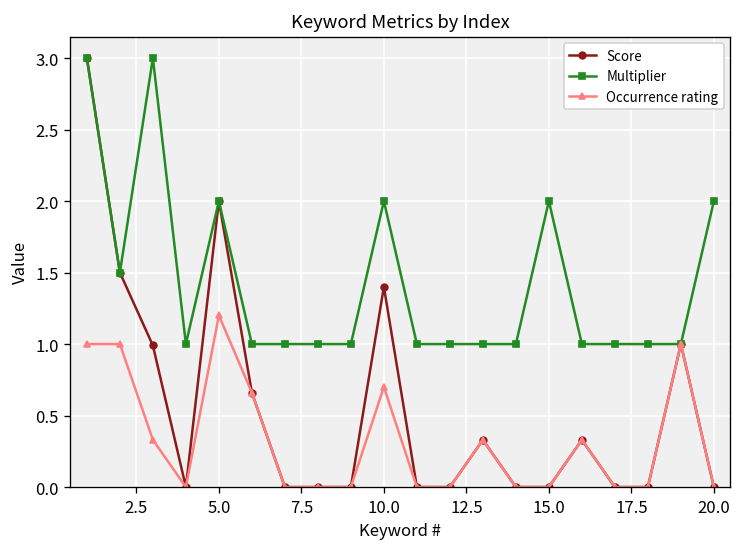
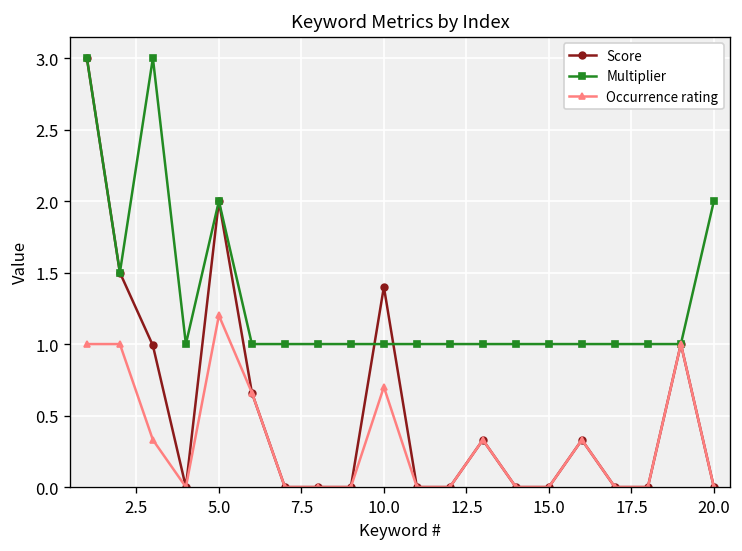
  {
    "Score": {
      "10.0": 1.40
    },
    "Multiplier": {
-     "10.0": 2,
-     "15.0": 2,
+     "10.0": 1,
+     "15.0": 1,
      "20.0": 2
    },
    "Occurrence rating": {
      "5.0": 1.20,
      "10.0": 0.70
    }
  }
